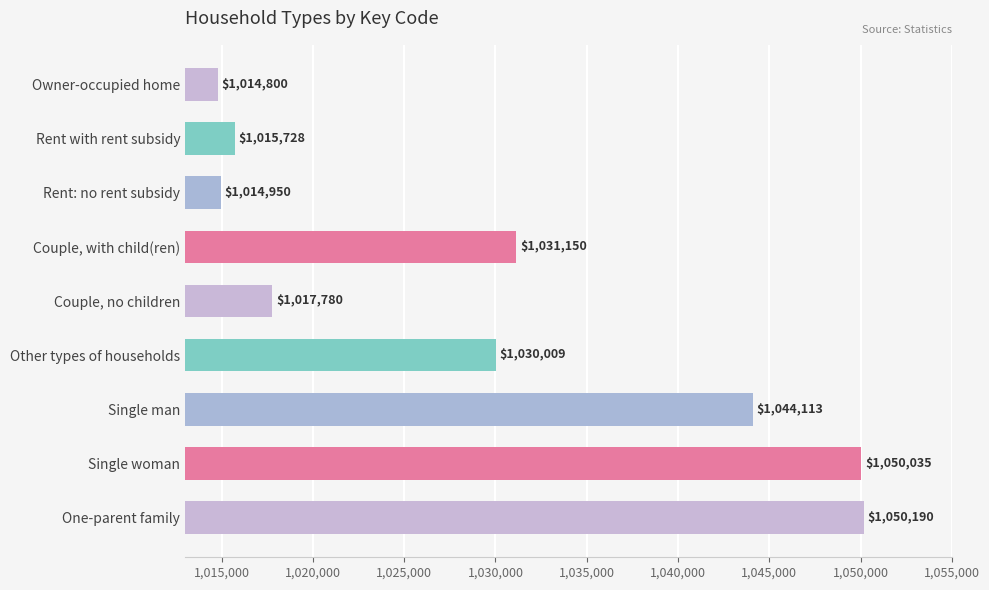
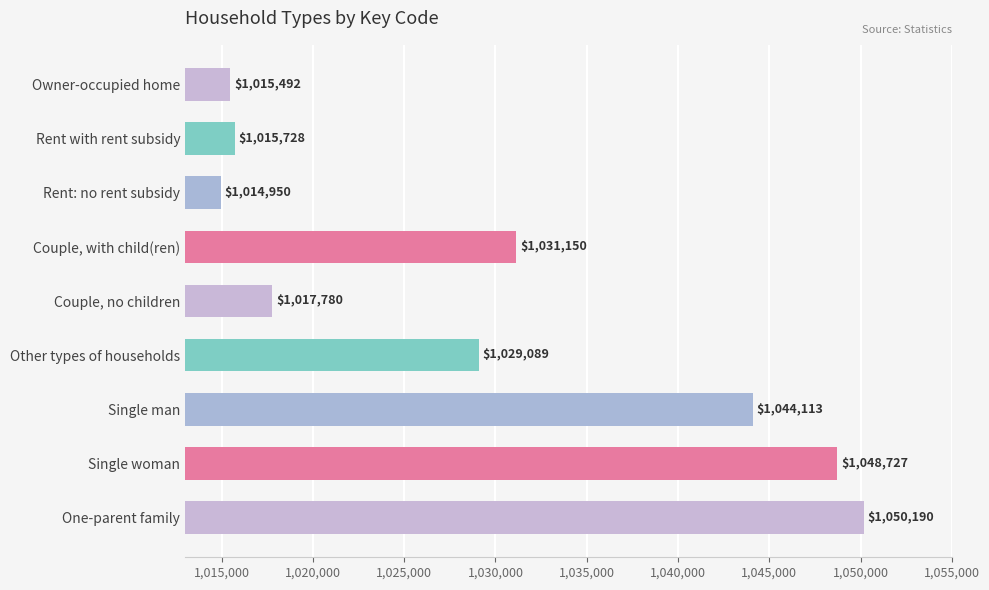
  {
-   "Owner-occupied home": "$1,014,800",
+   "Owner-occupied home": "$1,015,492",
    "Rent with rent subsidy": "$1,015,728",
    "Rent: no rent subsidy": "$1,014,950",
    "Couple, with child(ren)": "$1,031,150",
    "Couple, no children": "$1,017,780",
-   "Other types of households": "$1,030,009",
+   "Other types of households": "$1,029,089",
    "Single man": "$1,044,113",
-   "Single woman": "$1,050,035",
+   "Single woman": "$1,048,727",
    "One-parent family": "$1,050,190"
  }
